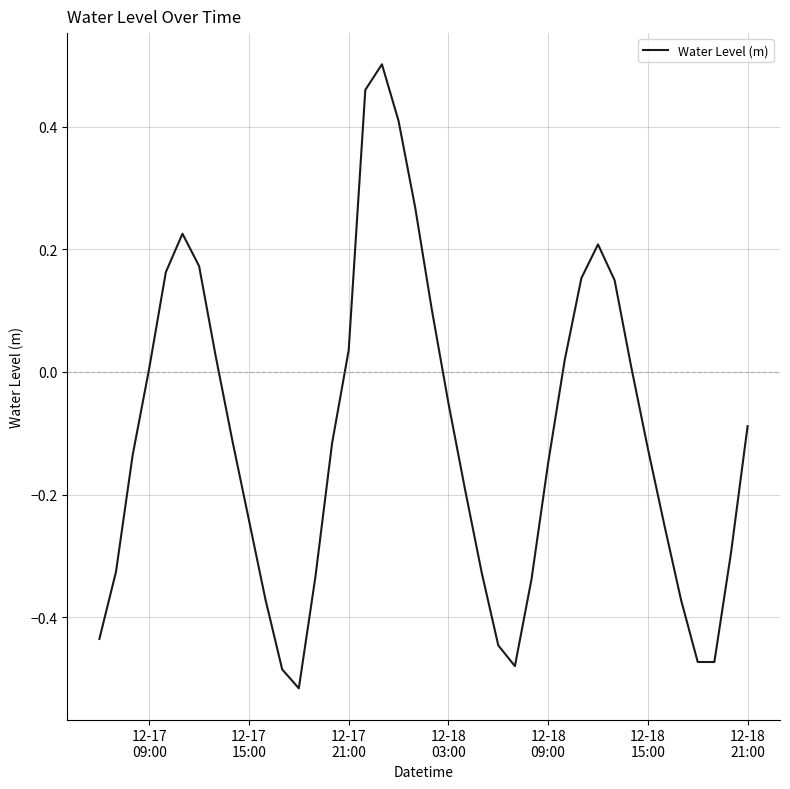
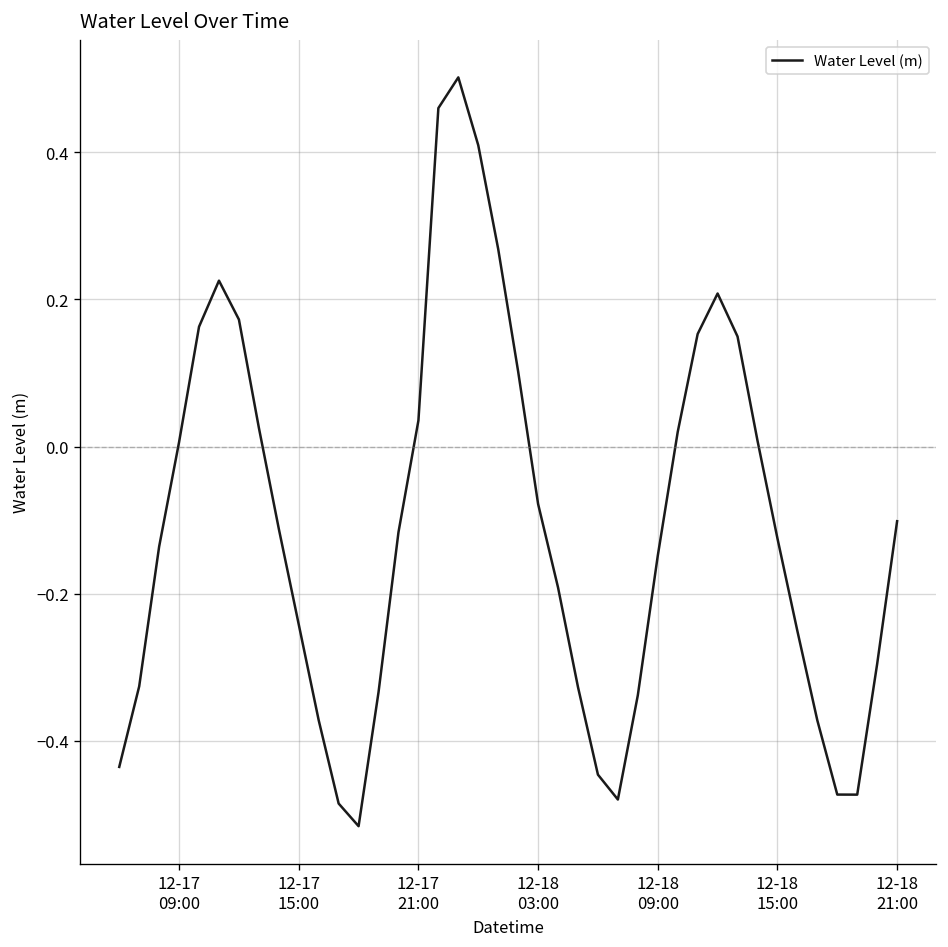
  {
    "12-17 09:00": 0.01,
    "12-17 15:00": -0.24,
    "12-17 21:00": 0.04,
-   "12-18 03:00": -0.05,
+   "12-18 03:00": -0.08,
    "12-18 09:00": -0.15,
    "12-18 15:00": -0.12,
-   "12-18 21:00": -0.09
+   "12-18 21:00": -0.10
  }
